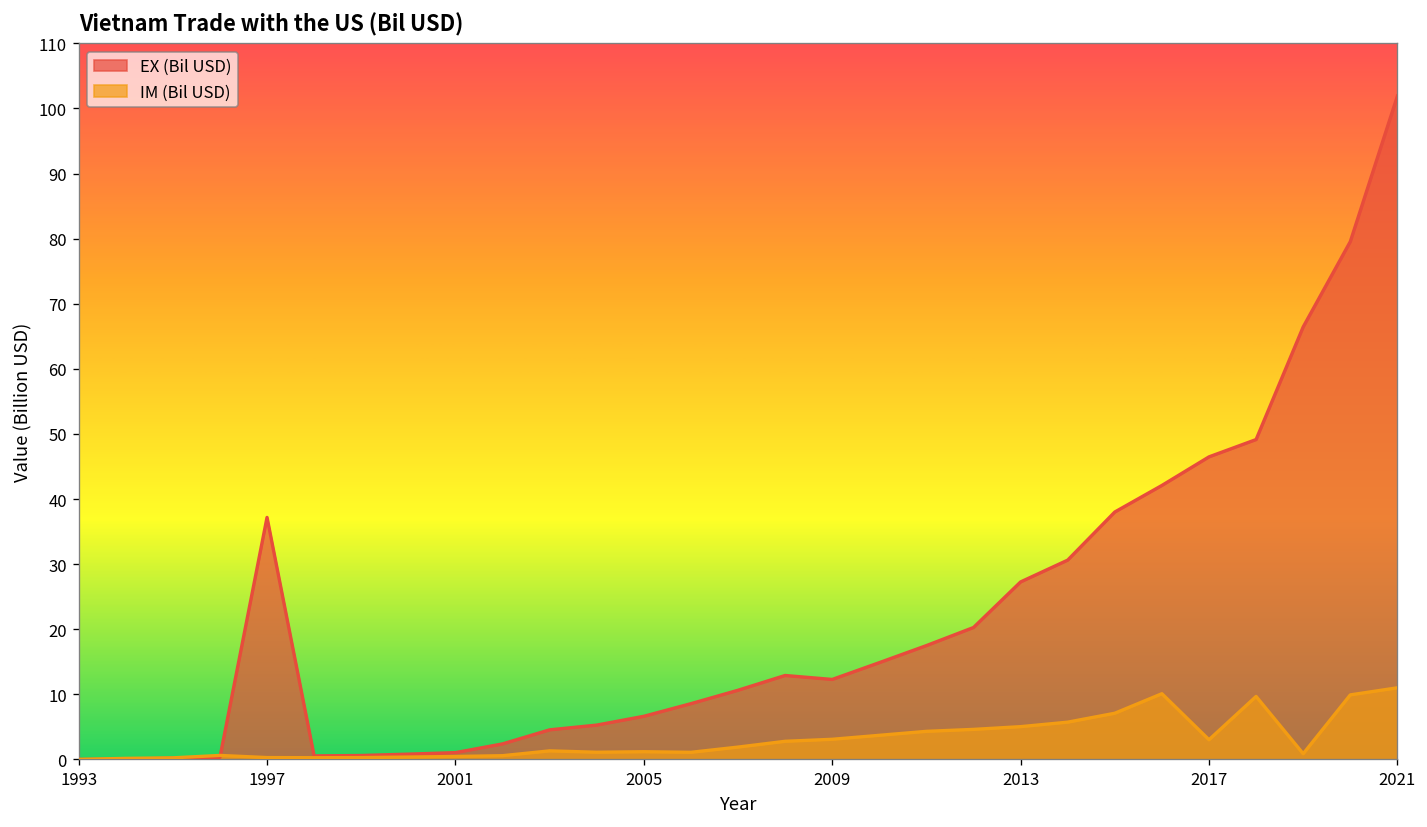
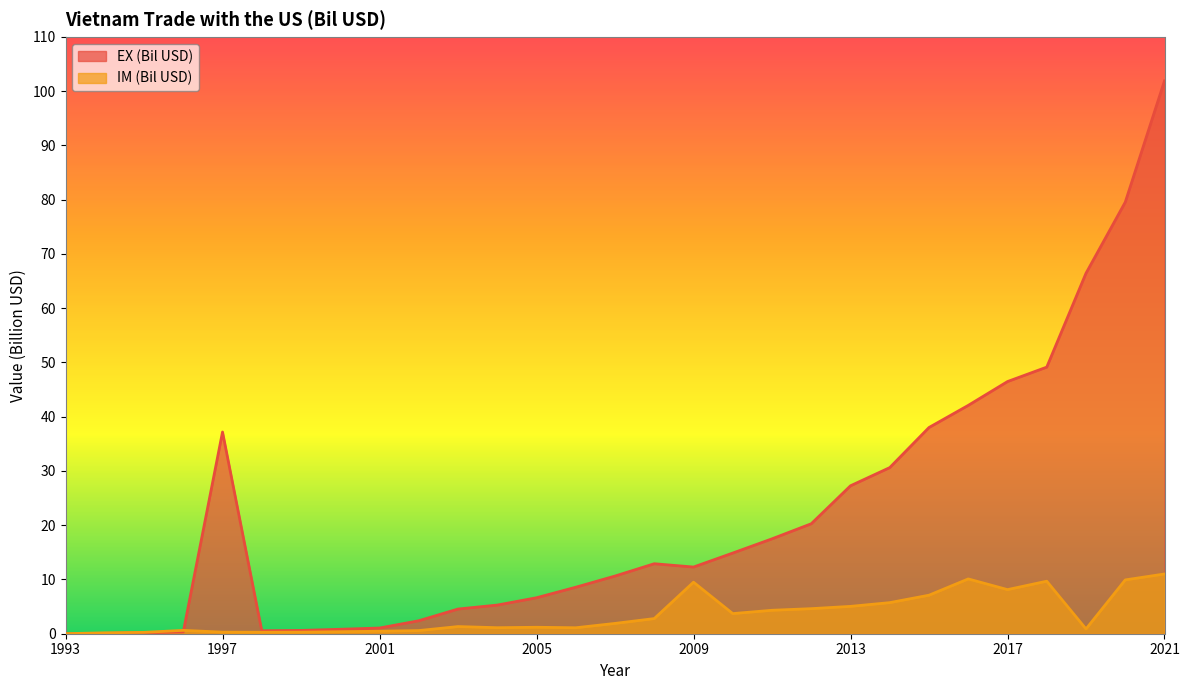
  {
    "EX (Bil USD)": {
      "1997": 37,
      "2001": 1,
      "2005": 7,
      "2009": 12,
      "2013": 27,
      "2017": 46,
      "2021": 102
    },
    "IM (Bil USD)": {
      "1997": 0,
      "2001": 0,
      "2005": 1,
-     "2009": 3,
+     "2009": 10,
      "2013": 5,
-     "2017": 3,
+     "2017": 8,
      "2021": 11
    }
  }
